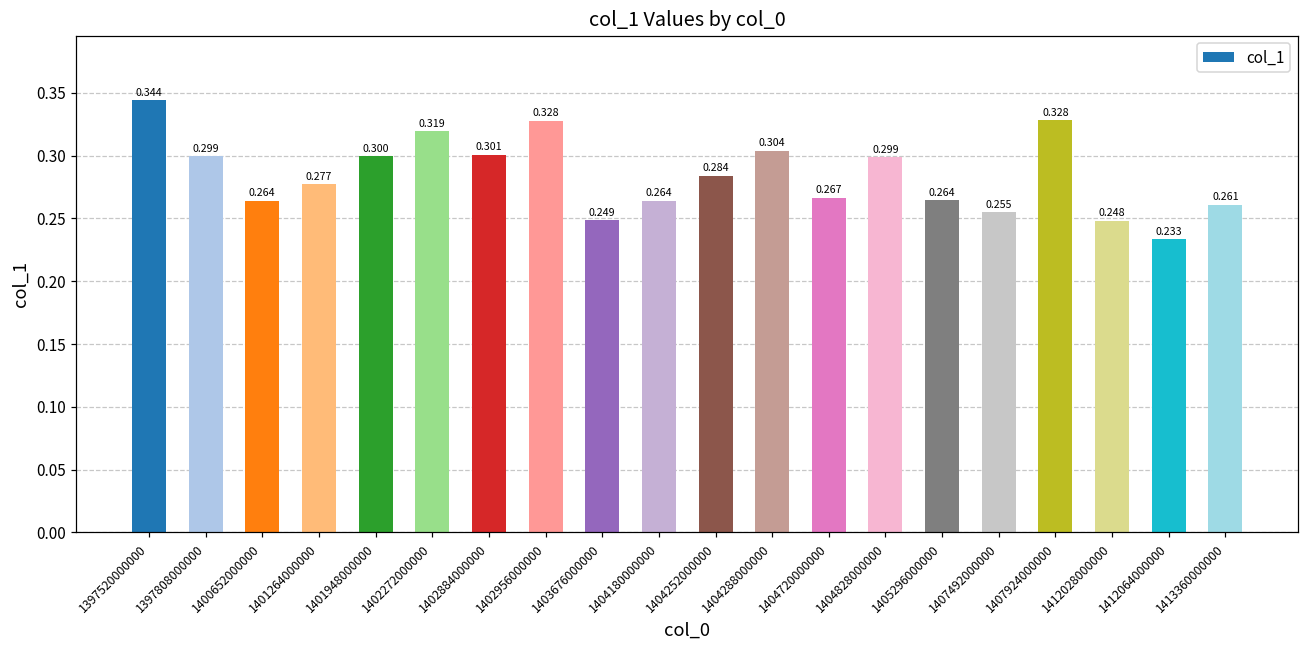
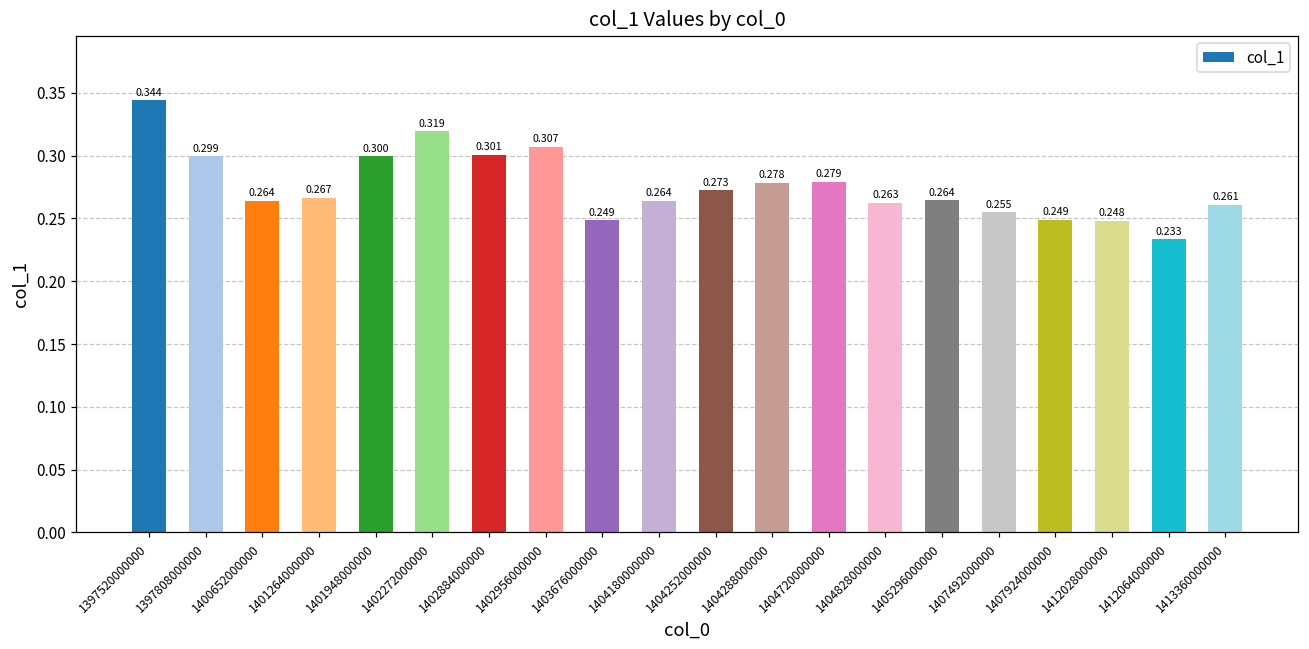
  {
    "1397520000000": 0.344,
    "1397808000000": 0.299,
    "1400652000000": 0.264,
-   "1401264000000": 0.277,
+   "1401264000000": 0.267,
    "1401948000000": 0.300,
    "1402272000000": 0.319,
    "1402884000000": 0.301,
-   "1402956000000": 0.328,
+   "1402956000000": 0.307,
    "1403676000000": 0.249,
    "1404180000000": 0.264,
-   "1404252000000": 0.284,
-   "1404288000000": 0.304,
-   "1404720000000": 0.267,
-   "1404828000000": 0.299,
+   "1404252000000": 0.273,
+   "1404288000000": 0.278,
+   "1404720000000": 0.279,
+   "1404828000000": 0.263,
    "1405296000000": 0.264,
    "1407492000000": 0.255,
-   "1407924000000": 0.328,
+   "1407924000000": 0.249,
    "1412028000000": 0.248,
    "1412064000000": 0.233,
    "1413360000000": 0.261
  }
